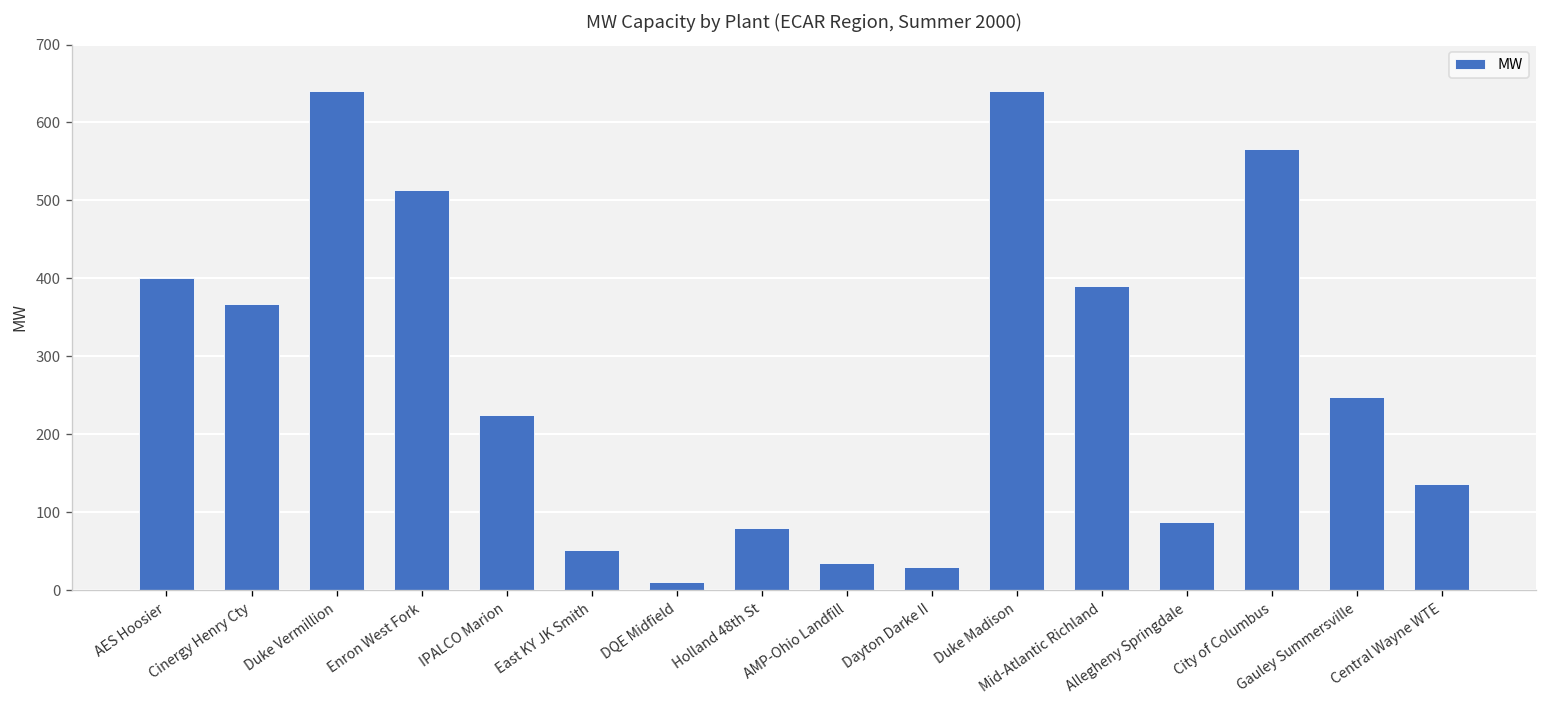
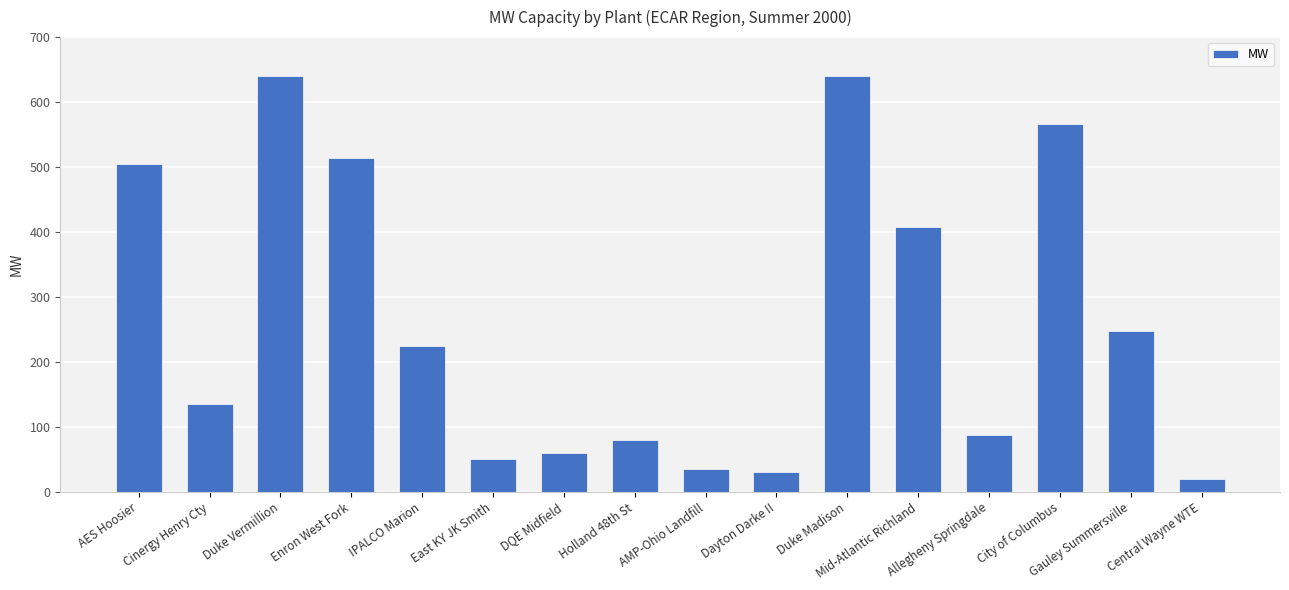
  {
-   "AES Hoosier": 400,
-   "Cinergy Henry Cty": 370,
+   "AES Hoosier": 510,
+   "Cinergy Henry Cty": 140,
    "Duke Vermillion": 640,
    "Enron West Fork": 510,
    "IPALCO Marion": 230,
    "East KY JK Smith": 50,
-   "DQE Midfield": 10,
+   "DQE Midfield": 60,
    "Holland 48th St": 80,
    "AMP-Ohio Landfill": 40,
    "Dayton Darke II": 30,
    "Duke Madison": 640,
-   "Mid-Atlantic Richland": 390,
+   "Mid-Atlantic Richland": 410,
    "Allegheny Springdale": 90,
    "City of Columbus": 570,
    "Gauley Summersville": 250,
-   "Central Wayne WTE": 140
+   "Central Wayne WTE": 20
  }
